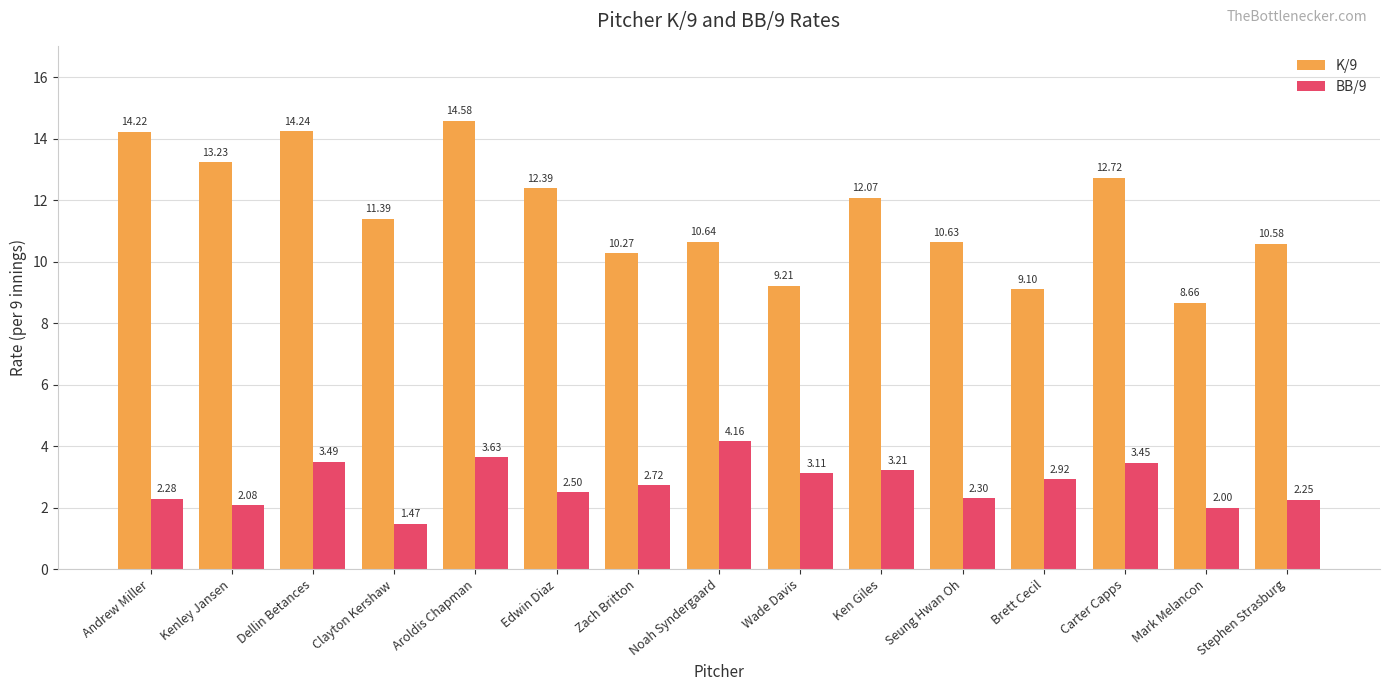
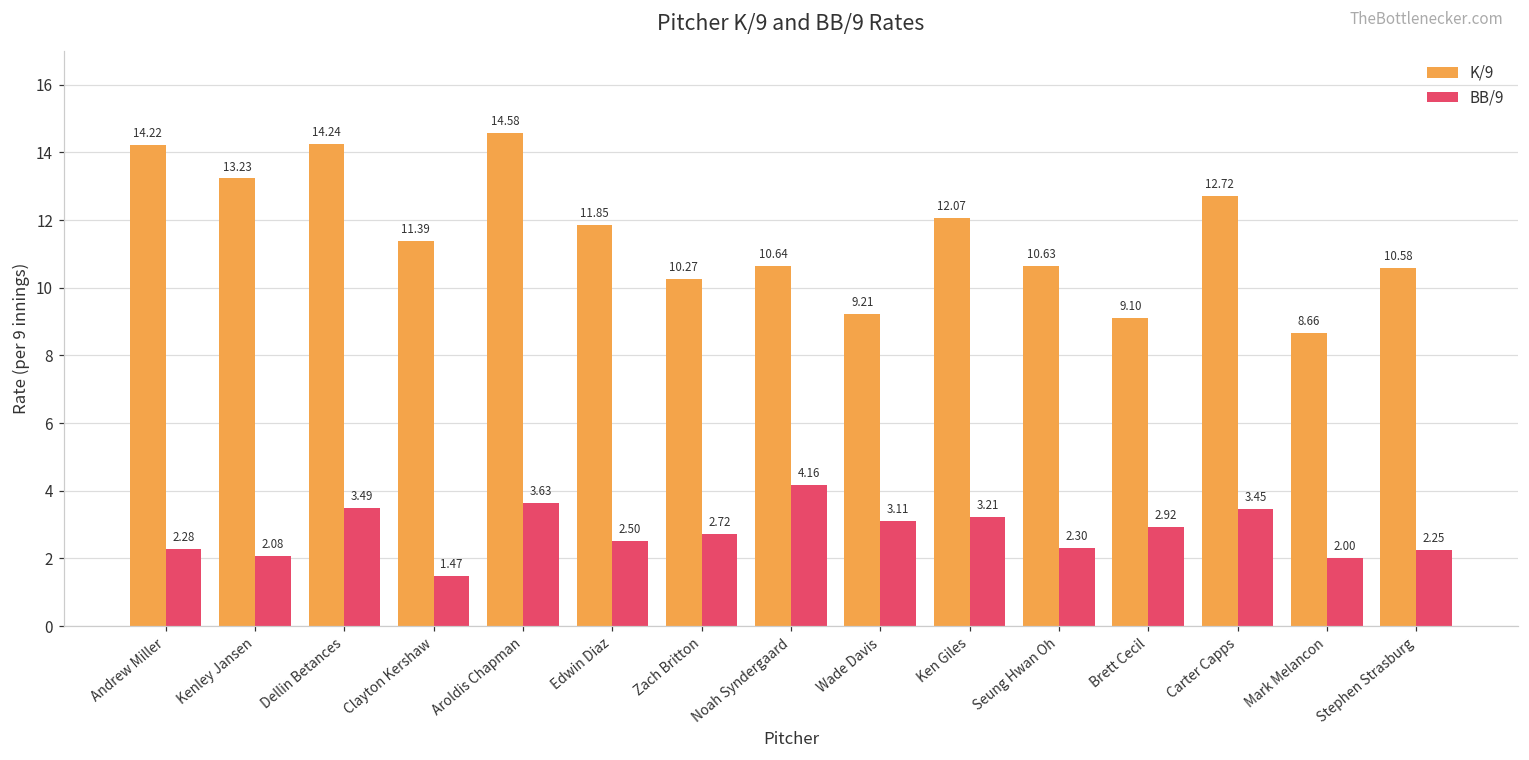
  {
    "K/9": {
      "Andrew Miller": 14.22,
      "Kenley Jansen": 13.23,
      "Dellin Betances": 14.24,
      "Clayton Kershaw": 11.39,
      "Aroldis Chapman": 14.58,
-     "Edwin Diaz": 12.39,
+     "Edwin Diaz": 11.85,
      "Zach Britton": 10.27,
      "Noah Syndergaard": 10.64,
      "Wade Davis": 9.21,
      "Ken Giles": 12.07,
      "Seung Hwan Oh": 10.63,
      "Brett Cecil": 9.10,
      "Carter Capps": 12.72,
      "Mark Melancon": 8.66,
      "Stephen Strasburg": 10.58
    },
    "BB/9": {
      "Andrew Miller": 2.28,
      "Kenley Jansen": 2.08,
      "Dellin Betances": 3.49,
      "Clayton Kershaw": 1.47,
      "Aroldis Chapman": 3.63,
      "Edwin Diaz": 2.50,
      "Zach Britton": 2.72,
      "Noah Syndergaard": 4.16,
      "Wade Davis": 3.11,
      "Ken Giles": 3.21,
      "Seung Hwan Oh": 2.30,
      "Brett Cecil": 2.92,
      "Carter Capps": 3.45,
      "Mark Melancon": 2.00,
      "Stephen Strasburg": 2.25
    }
  }
